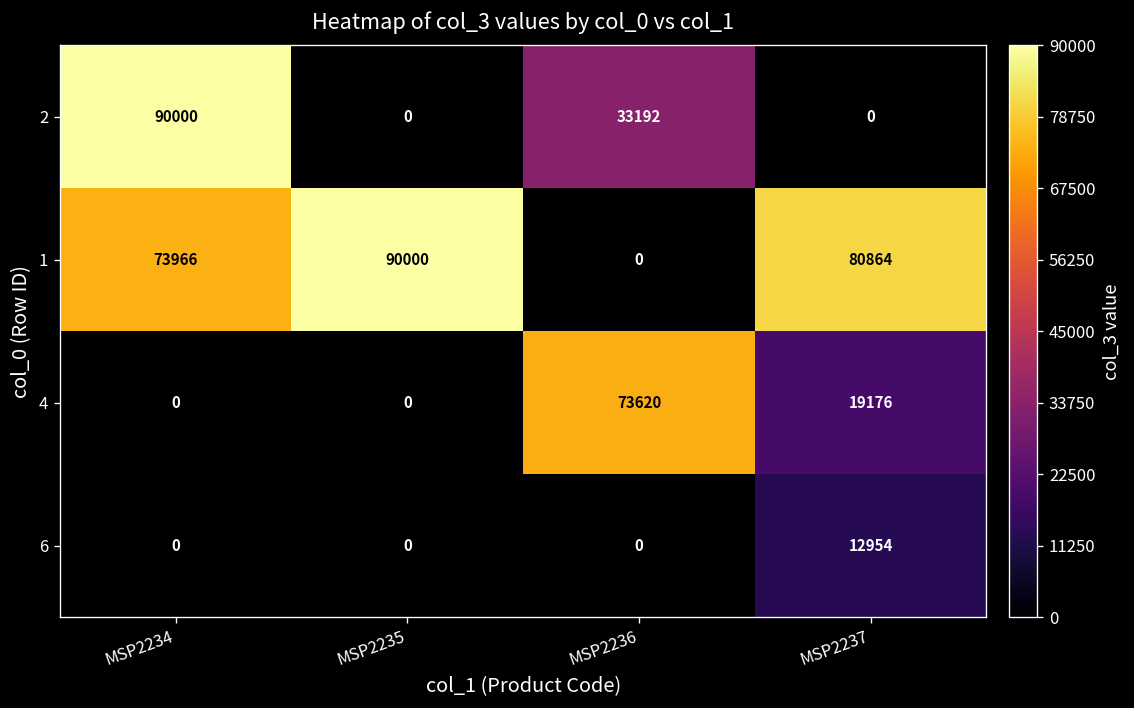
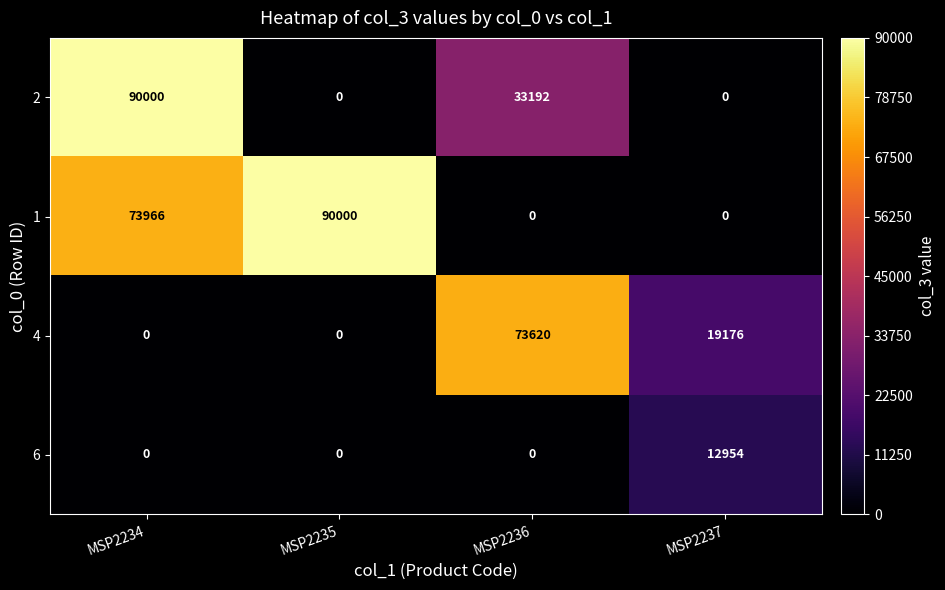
  {
    "2": {
      "MSP2234": 90000,
      "MSP2235": 0,
      "MSP2236": 33192,
      "MSP2237": 0
    },
    "1": {
      "MSP2234": 73966,
      "MSP2235": 90000,
      "MSP2236": 0,
-     "MSP2237": 80864
+     "MSP2237": 0
    },
    "4": {
      "MSP2234": 0,
      "MSP2235": 0,
      "MSP2236": 73620,
      "MSP2237": 19176
    },
    "6": {
      "MSP2234": 0,
      "MSP2235": 0,
      "MSP2236": 0,
      "MSP2237": 12954
    }
  }
